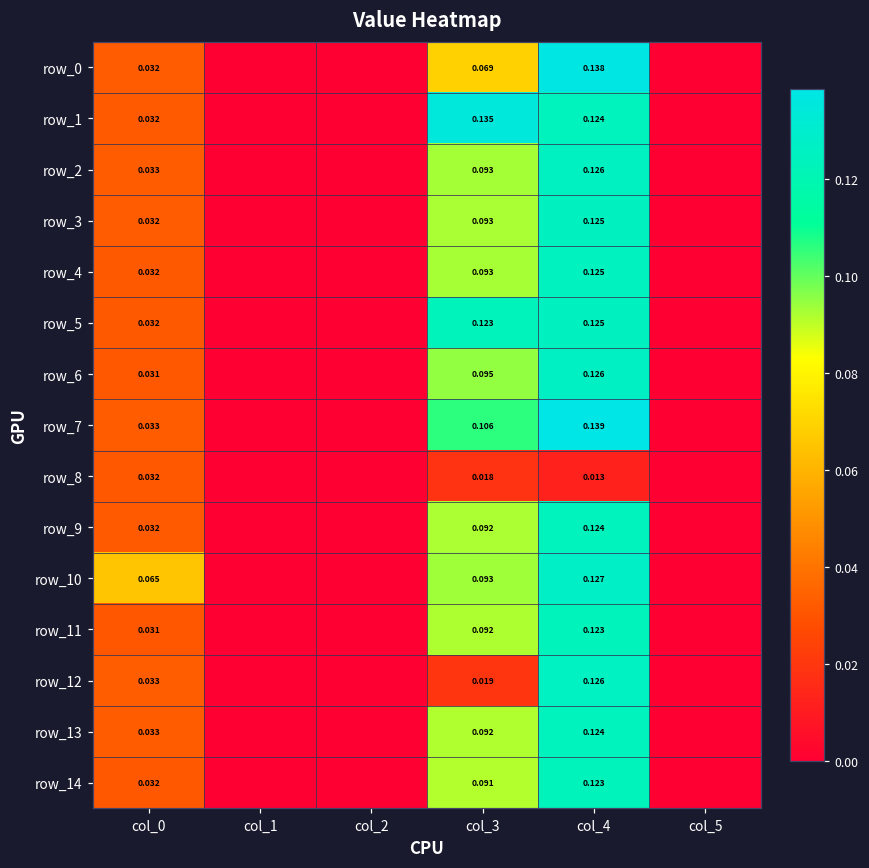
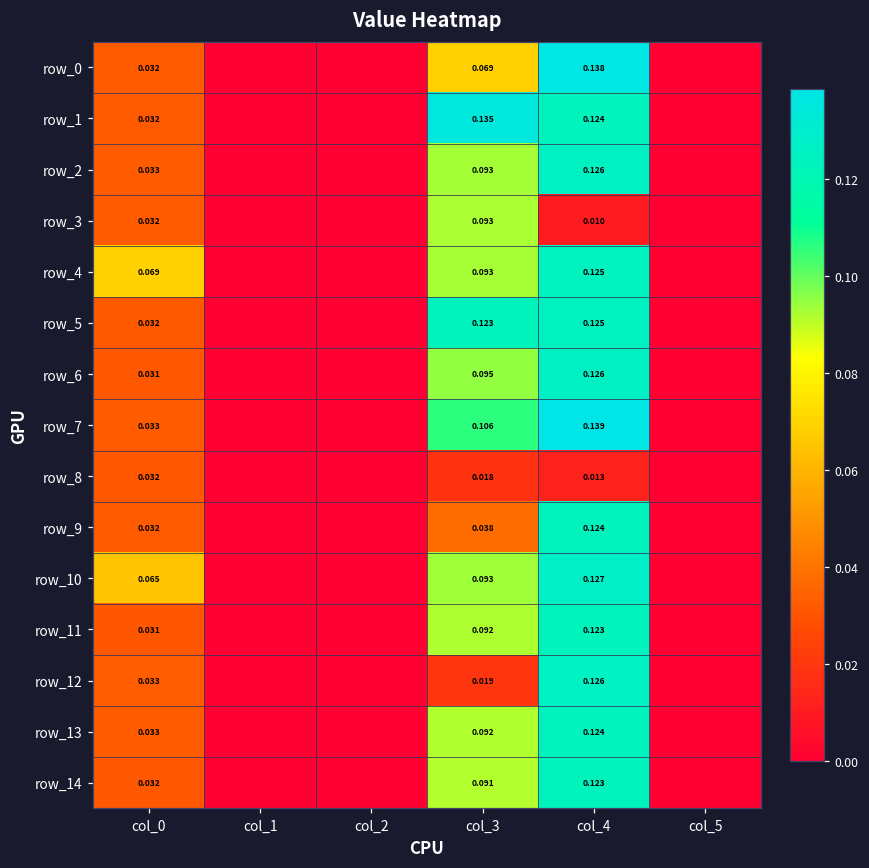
  {
    "row_0": {
      "col_0": 0.032,
      "col_3": 0.069,
      "col_4": 0.138
    },
    "row_1": {
      "col_0": 0.032,
      "col_3": 0.135,
      "col_4": 0.124
    },
    "row_2": {
      "col_0": 0.033,
      "col_3": 0.093,
      "col_4": 0.126
    },
    "row_3": {
      "col_0": 0.032,
      "col_3": 0.093,
-     "col_4": 0.125
+     "col_4": 0.010
    },
    "row_4": {
-     "col_0": 0.032,
+     "col_0": 0.069,
      "col_3": 0.093,
      "col_4": 0.125
    },
    "row_5": {
      "col_0": 0.032,
      "col_3": 0.123,
      "col_4": 0.125
    },
    "row_6": {
      "col_0": 0.031,
      "col_3": 0.095,
      "col_4": 0.126
    },
    "row_7": {
      "col_0": 0.033,
      "col_3": 0.106,
      "col_4": 0.139
    },
    "row_8": {
      "col_0": 0.032,
      "col_3": 0.018,
      "col_4": 0.013
    },
    "row_9": {
      "col_0": 0.032,
-     "col_3": 0.092,
+     "col_3": 0.038,
      "col_4": 0.124
    },
    "row_10": {
      "col_0": 0.065,
      "col_3": 0.093,
      "col_4": 0.127
    },
    "row_11": {
      "col_0": 0.031,
      "col_3": 0.092,
      "col_4": 0.123
    },
    "row_12": {
      "col_0": 0.033,
      "col_3": 0.019,
      "col_4": 0.126
    },
    "row_13": {
      "col_0": 0.033,
      "col_3": 0.092,
      "col_4": 0.124
    },
    "row_14": {
      "col_0": 0.032,
      "col_3": 0.091,
      "col_4": 0.123
    }
  }
